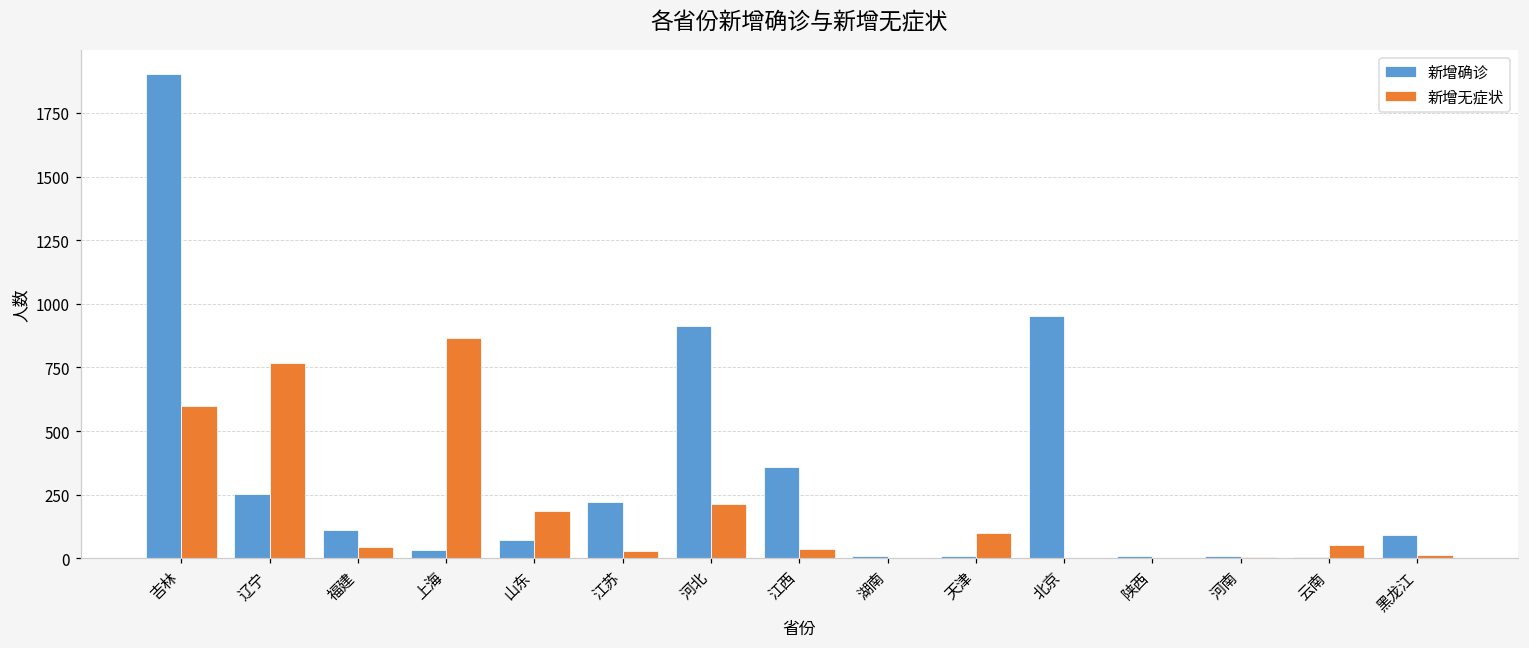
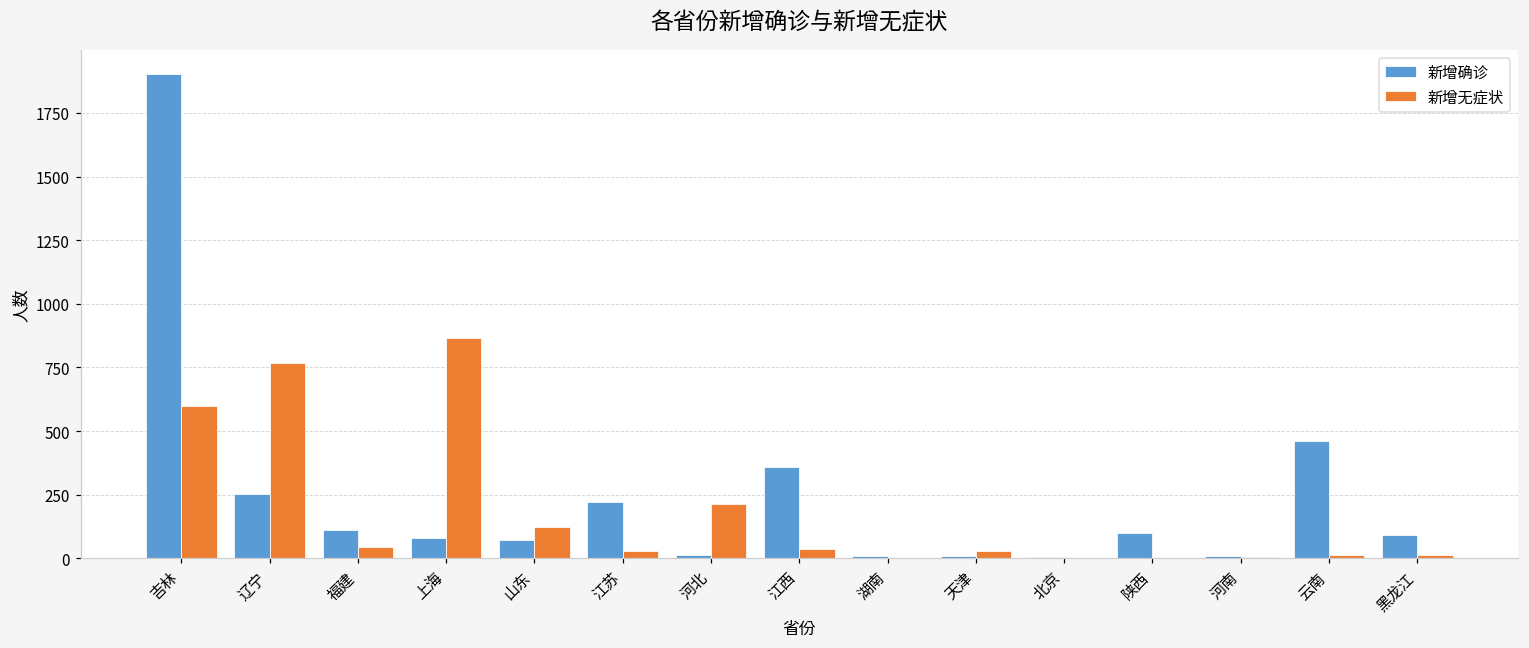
  {
    "新增确诊": {
      "吉林": 1900,
      "辽宁": 250,
      "福建": 110,
-     "上海": 30,
+     "上海": 80,
      "山东": 70,
      "江苏": 220,
-     "河北": 910,
+     "河北": 10,
      "江西": 360,
-     "北京": 950,
-     "陕西": 10,
-     "云南": 0,
+     "北京": 10,
+     "陕西": 100,
+     "云南": 460,
      "黑龙江": 90
    },
    "新增无症状": {
      "吉林": 600,
      "辽宁": 770,
      "福建": 40,
      "上海": 870,
-     "山东": 180,
+     "山东": 120,
      "江苏": 30,
      "河北": 210,
      "江西": 40,
      "湖南": 0,
-     "天津": 100,
+     "天津": 30,
      "北京": 0,
      "陕西": 0,
-     "云南": 50,
+     "云南": 10,
      "黑龙江": 10
    }
  }
